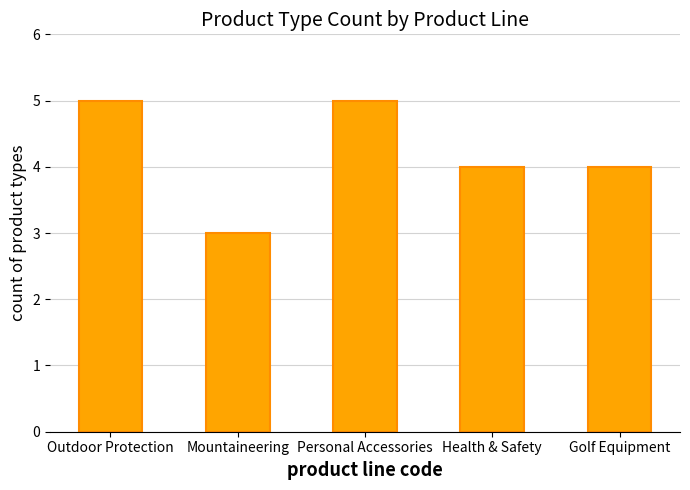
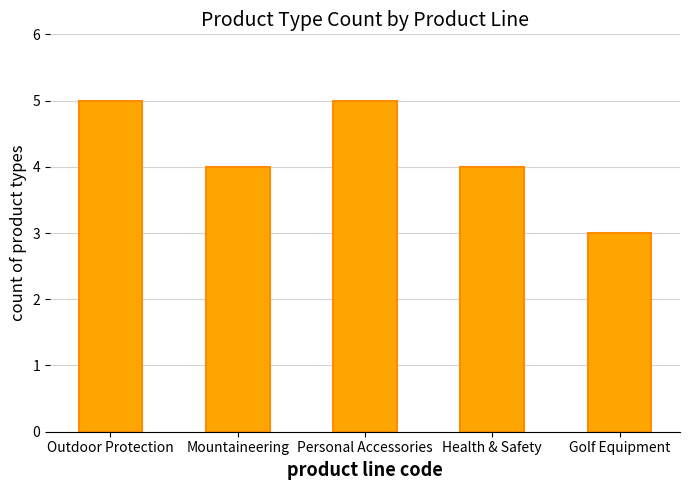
  {
    "Outdoor Protection": 5,
-   "Mountaineering": 3,
+   "Mountaineering": 4,
    "Personal Accessories": 5,
    "Health & Safety": 4,
-   "Golf Equipment": 4
+   "Golf Equipment": 3
  }
